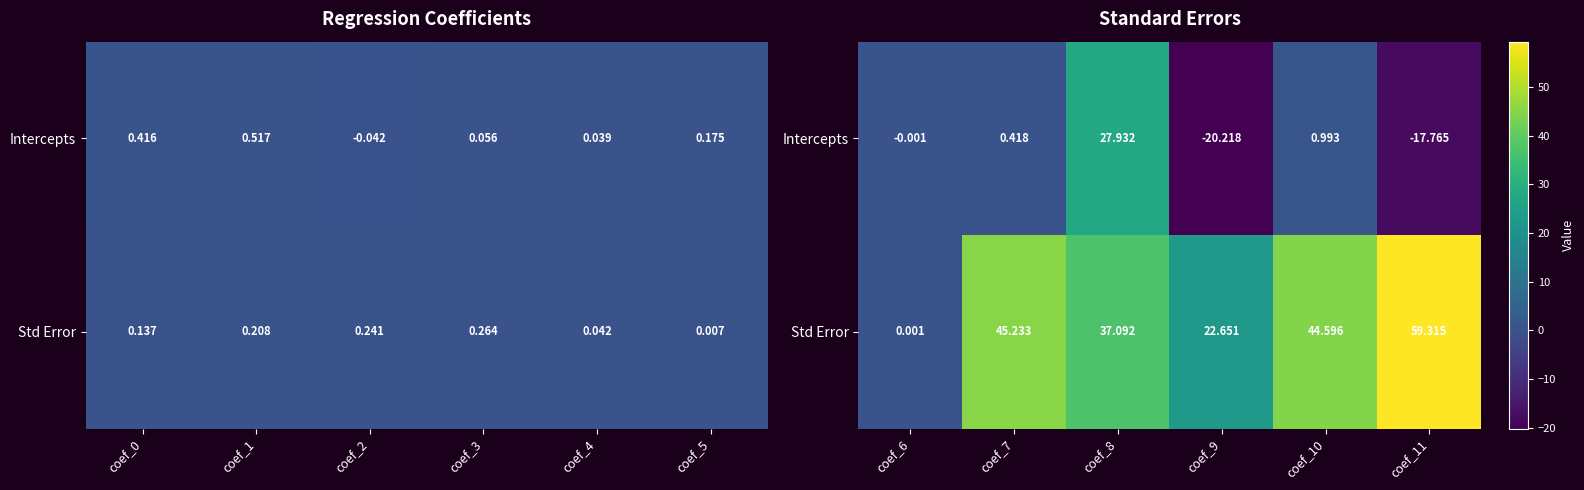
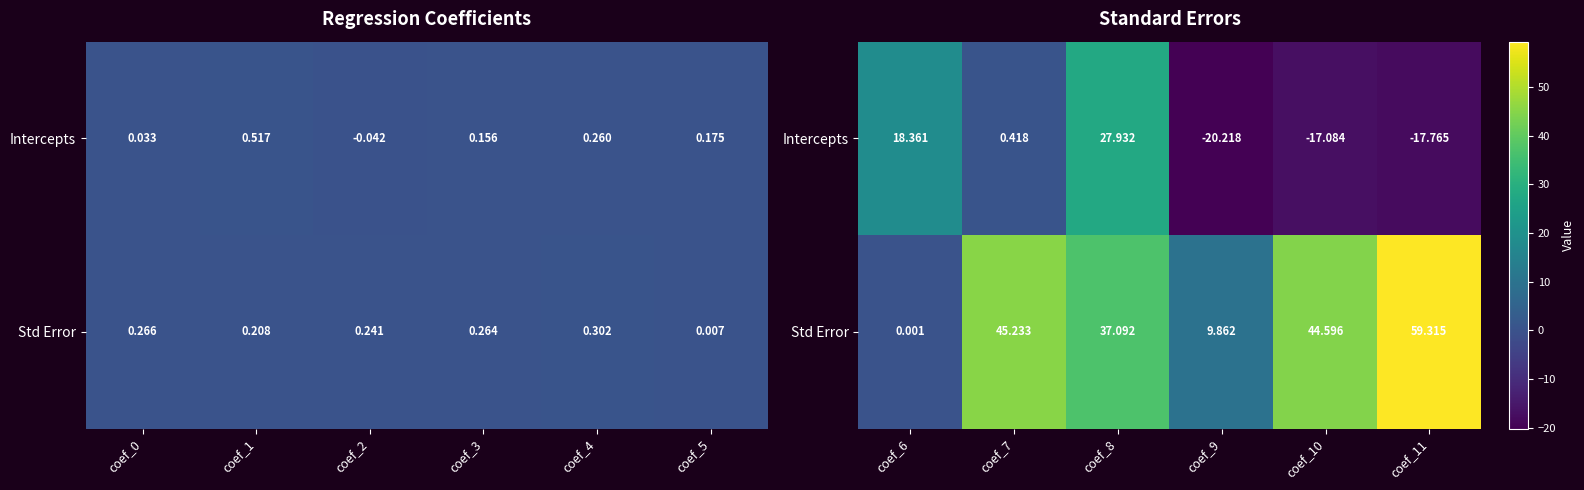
  {
    "Regression Coefficients": {
      "Intercepts": {
-       "coef_0": 0.416,
+       "coef_0": 0.033,
        "coef_1": 0.517,
        "coef_2": -0.042,
-       "coef_3": 0.056,
-       "coef_4": 0.039,
+       "coef_3": 0.156,
+       "coef_4": 0.260,
        "coef_5": 0.175
      },
      "Std Error": {
-       "coef_0": 0.137,
+       "coef_0": 0.266,
        "coef_1": 0.208,
        "coef_2": 0.241,
        "coef_3": 0.264,
-       "coef_4": 0.042,
+       "coef_4": 0.302,
        "coef_5": 0.007
      }
    },
    "Standard Errors": {
      "Intercepts": {
-       "coef_6": -0.001,
+       "coef_6": 18.361,
        "coef_7": 0.418,
        "coef_8": 27.932,
        "coef_9": -20.218,
-       "coef_10": 0.993,
+       "coef_10": -17.084,
        "coef_11": -17.765
      },
      "Std Error": {
        "coef_6": 0.001,
        "coef_7": 45.233,
        "coef_8": 37.092,
-       "coef_9": 22.651,
+       "coef_9": 9.862,
        "coef_10": 44.596,
        "coef_11": 59.315
      }
    }
  }
